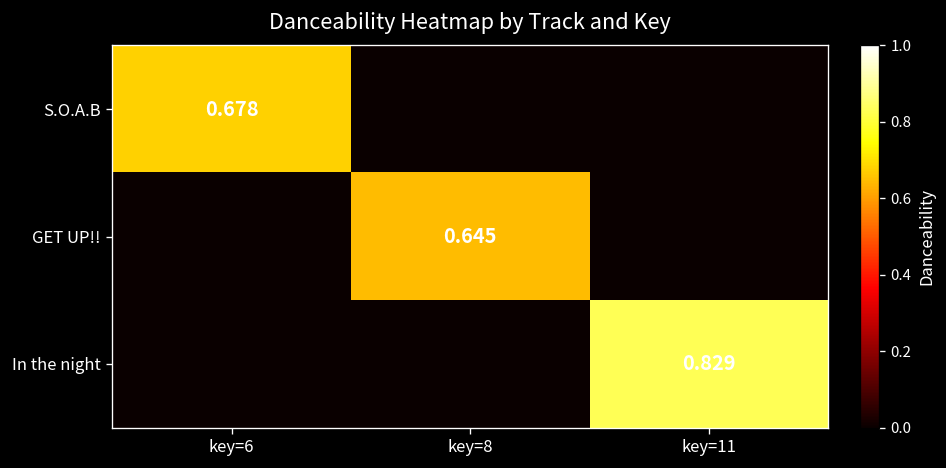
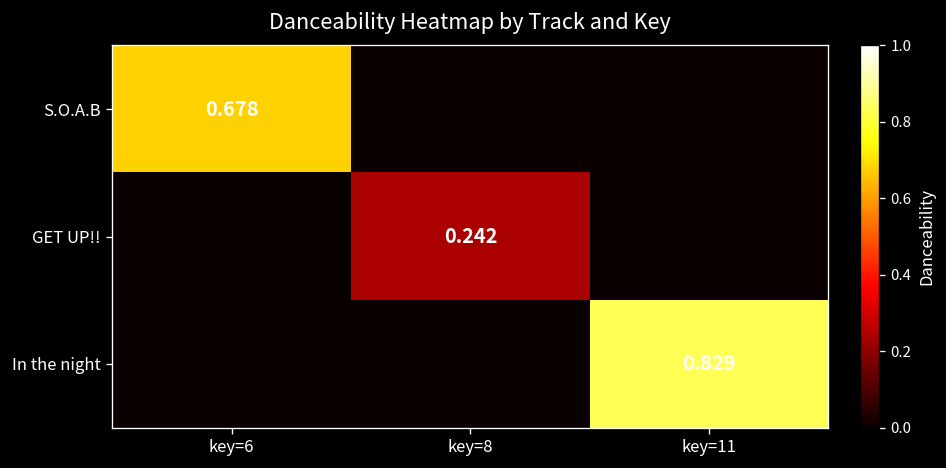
  {
    "S.O.A.B": {
      "key=6": 0.678
    },
    "GET UP!!": {
-     "key=8": 0.645
+     "key=8": 0.242
    },
    "In the night": {
      "key=11": 0.829
    }
  }
